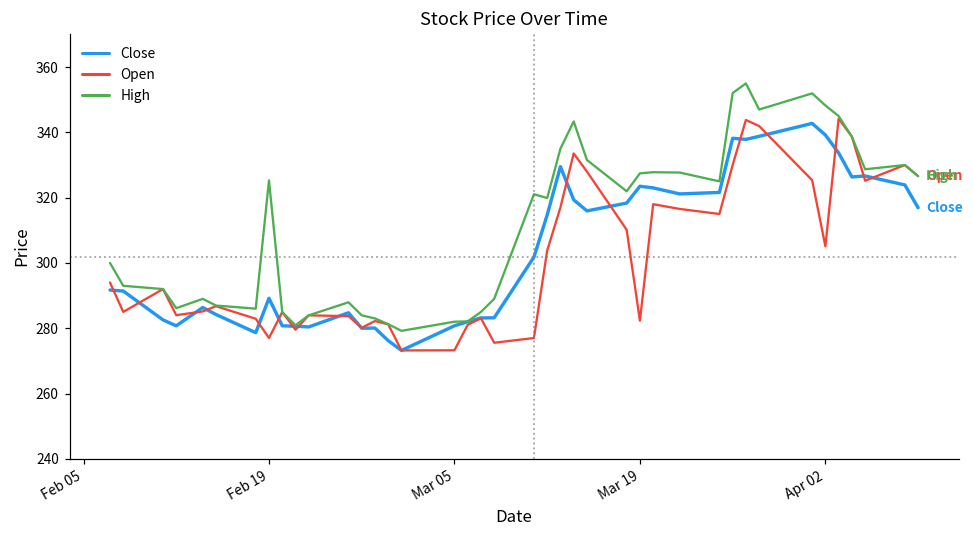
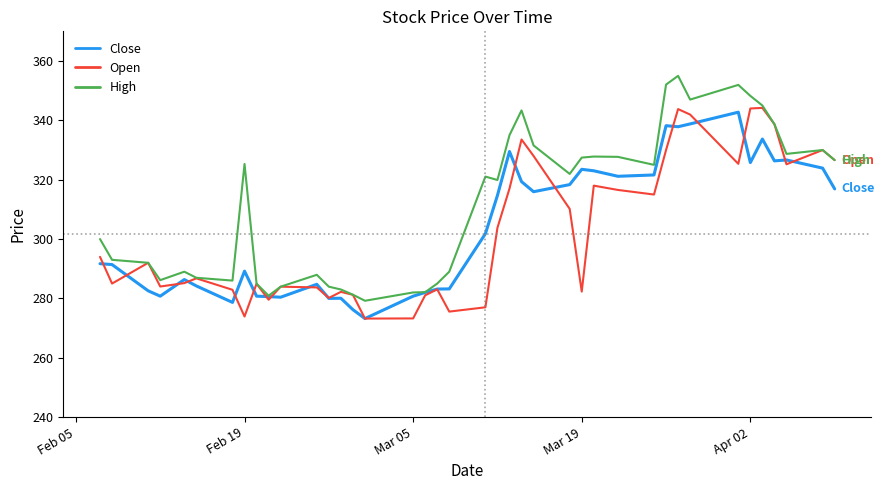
  {
    "Close": {
      "Feb 19": 289,
      "Mar 05": 281,
      "Mar 19": 324,
-     "Apr 02": 339
+     "Apr 02": 326
    },
    "Open": {
-     "Feb 19": 277,
+     "Feb 19": 274,
      "Mar 05": 273,
      "Mar 19": 282,
-     "Apr 02": 305
+     "Apr 02": 344
    },
    "High": {
      "Feb 19": 325,
      "Mar 05": 282,
      "Mar 19": 327,
      "Apr 02": 348
    }
  }
